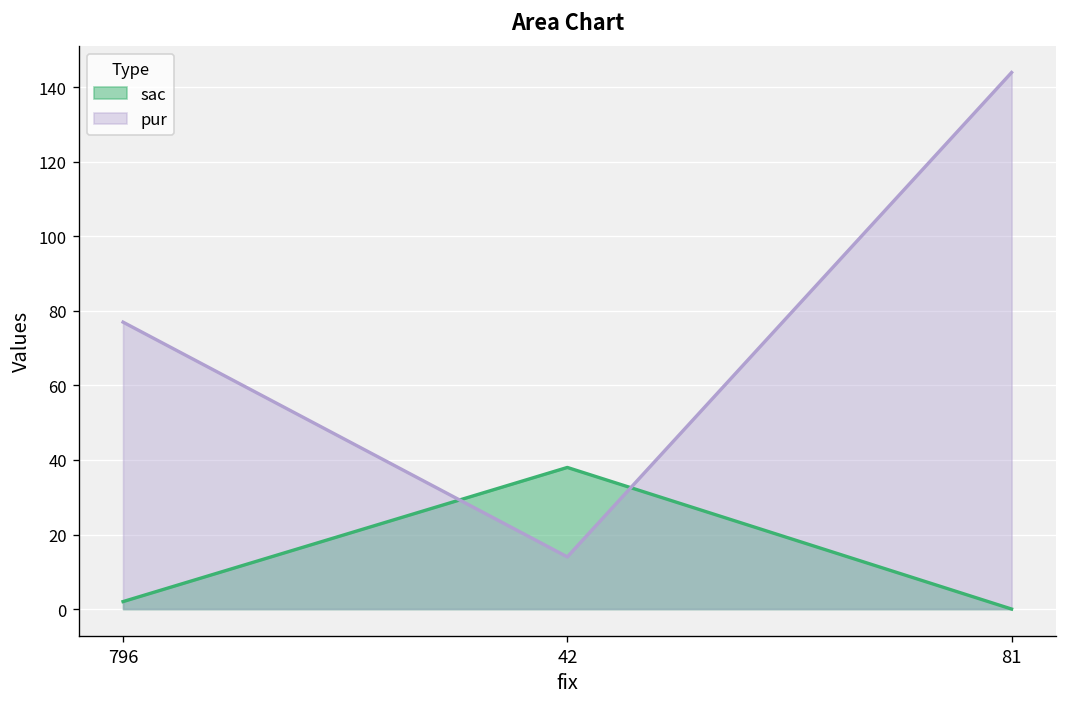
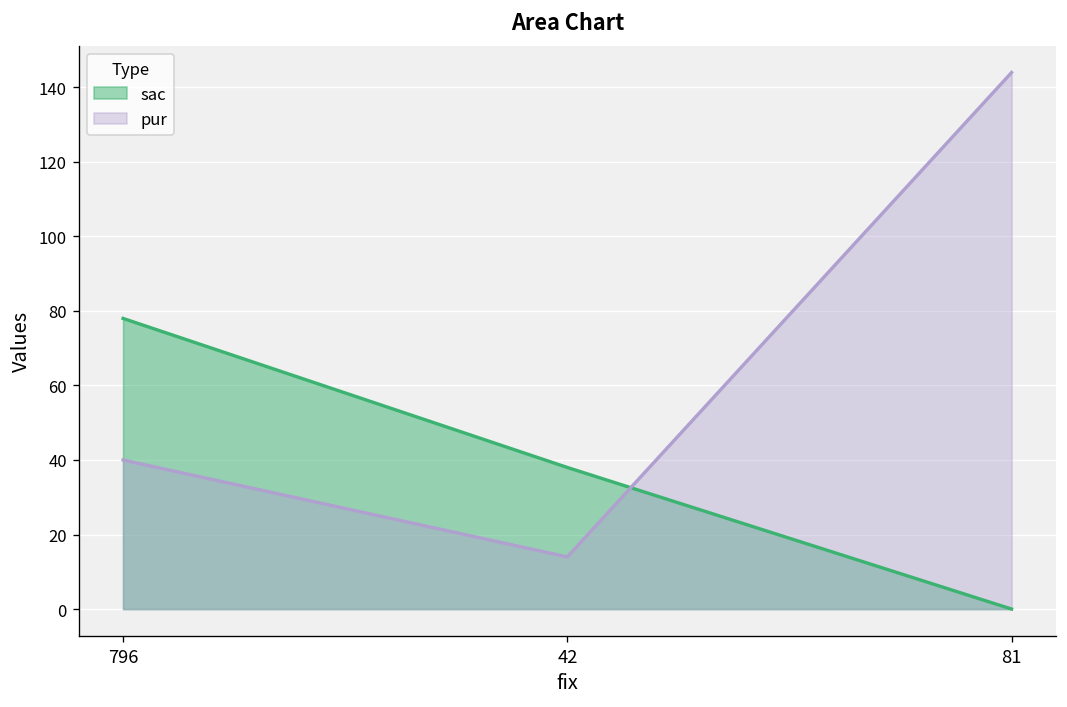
  {
    "sac": {
-     "796": 2,
+     "796": 78,
      "42": 38,
      "81": 0
    },
    "pur": {
-     "796": 77,
+     "796": 40,
      "42": 14,
      "81": 144
    }
  }
